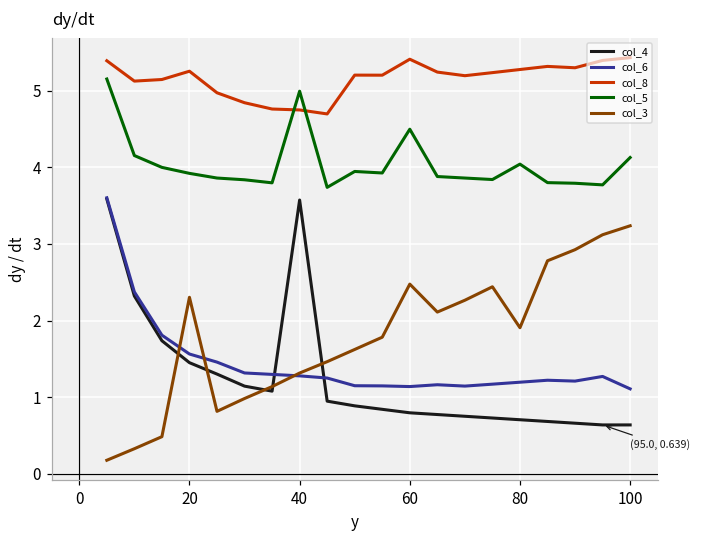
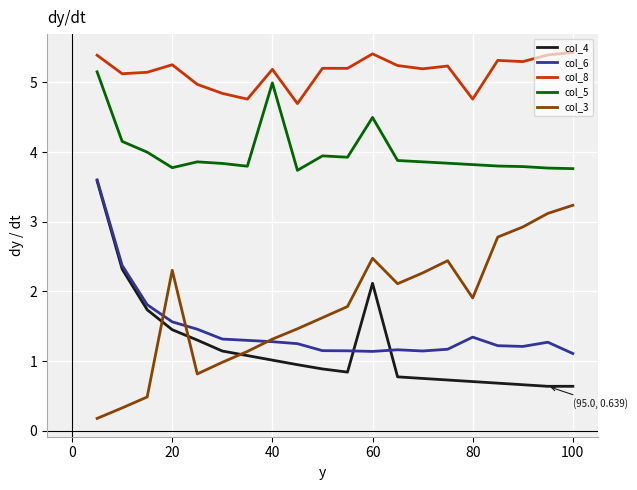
  {
    "col_4": {
      "20": 1.5,
-     "40": 3.6,
-     "60": 0.8,
+     "40": 1.0,
+     "60": 2.1,
      "80": 0.7
    },
    "col_6": {
      "20": 1.6,
      "40": 1.3,
      "60": 1.1,
-     "80": 1.2,
+     "80": 1.3,
      "100": 1.1
    },
    "col_8": {
      "20": 5.3,
-     "40": 4.7,
+     "40": 5.2,
      "60": 5.4,
-     "80": 5.3
+     "80": 4.8
    },
    "col_5": {
-     "20": 3.9,
+     "20": 3.8,
      "40": 5.0,
      "60": 4.5,
-     "80": 4.0,
-     "100": 4.1
+     "80": 3.8,
+     "100": 3.8
    },
    "col_3": {
      "20": 2.3,
      "40": 1.3,
      "60": 2.5,
      "80": 1.9,
      "100": 3.2
    }
  }
